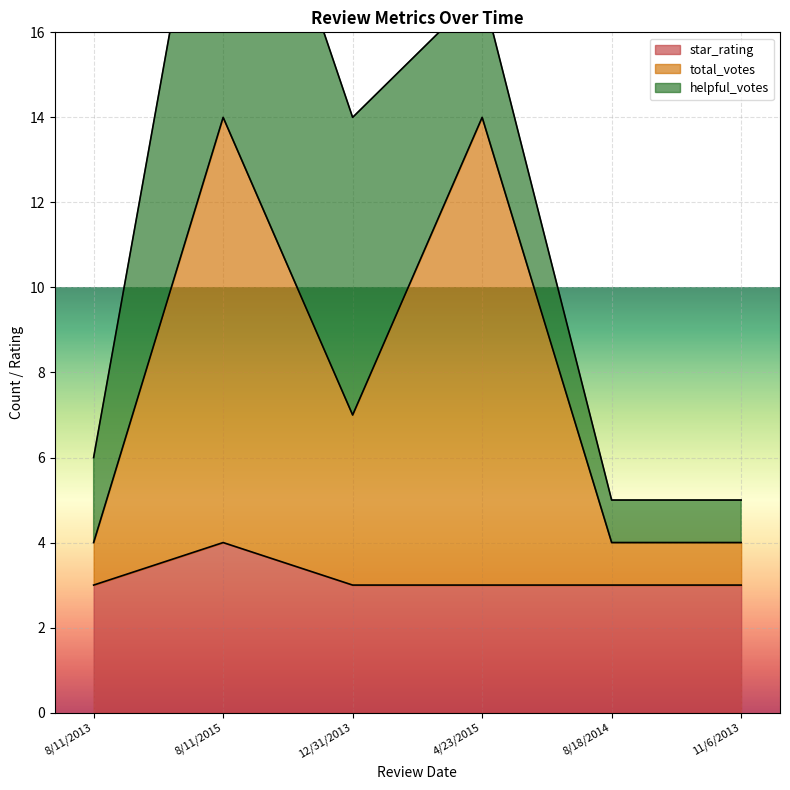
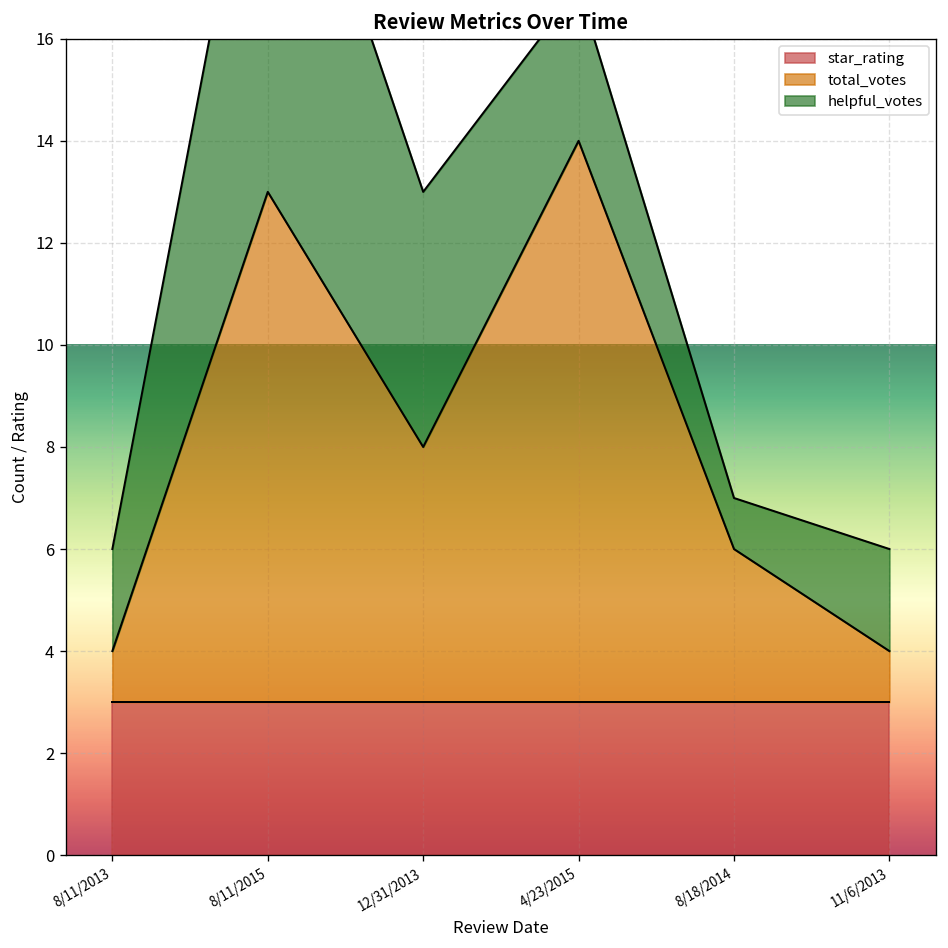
  {
    "star_rating": {
      "8/11/2013": 3,
-     "8/11/2015": 4,
+     "8/11/2015": 3,
      "12/31/2013": 3,
      "4/23/2015": 3,
      "8/18/2014": 3,
      "11/6/2013": 3
    },
    "total_votes": {
      "8/11/2013": 1,
      "8/11/2015": 10,
-     "12/31/2013": 4,
+     "12/31/2013": 5,
      "4/23/2015": 11,
-     "8/18/2014": 1,
+     "8/18/2014": 3,
      "11/6/2013": 1
    },
    "helpful_votes": {
      "8/11/2013": 2,
-     "12/31/2013": 7,
+     "12/31/2013": 5,
      "8/18/2014": 1,
-     "11/6/2013": 1
+     "11/6/2013": 2
    }
  }
